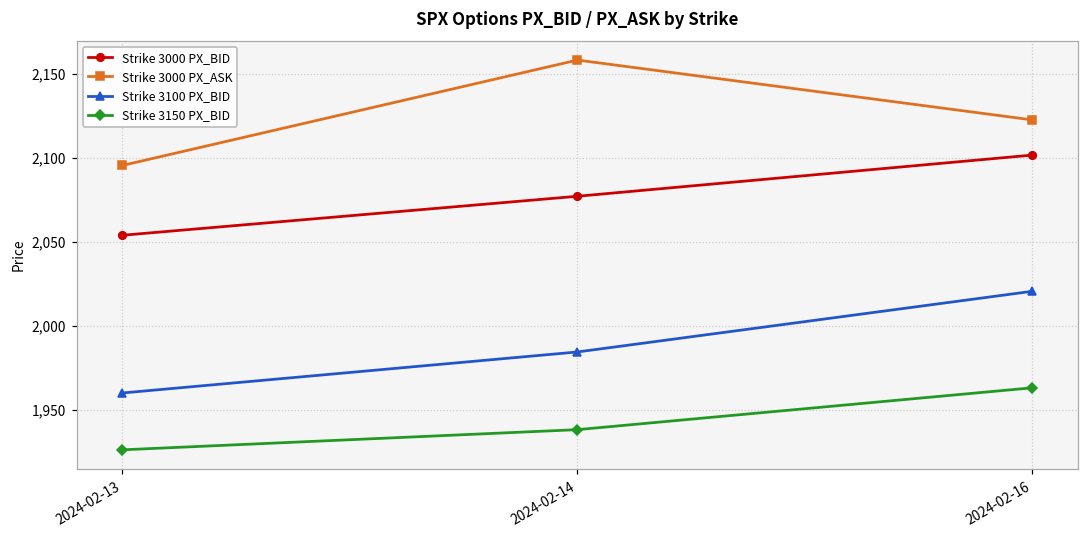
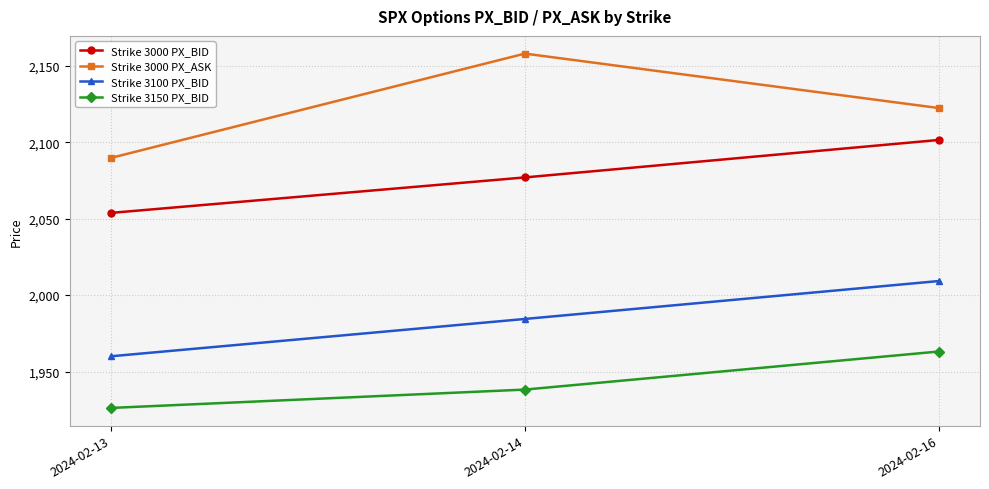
  {
    "Strike 3000 PX_BID": {
      "2024-02-13": "2,054",
      "2024-02-14": "2,077",
      "2024-02-16": "2,102"
    },
    "Strike 3000 PX_ASK": {
-     "2024-02-13": "2,095",
+     "2024-02-13": "2,090",
      "2024-02-14": "2,158",
      "2024-02-16": "2,122"
    },
    "Strike 3100 PX_BID": {
      "2024-02-13": "1,960",
      "2024-02-14": "1,984",
-     "2024-02-16": "2,021"
+     "2024-02-16": "2,009"
    },
    "Strike 3150 PX_BID": {
      "2024-02-13": "1,926",
      "2024-02-14": "1,938",
      "2024-02-16": "1,963"
    }
  }
